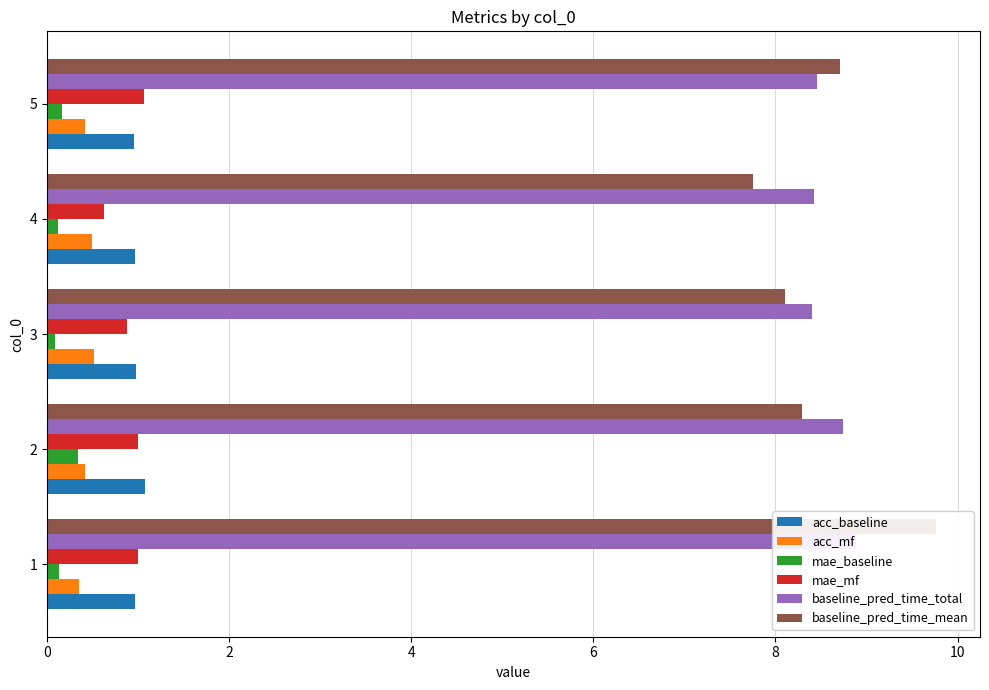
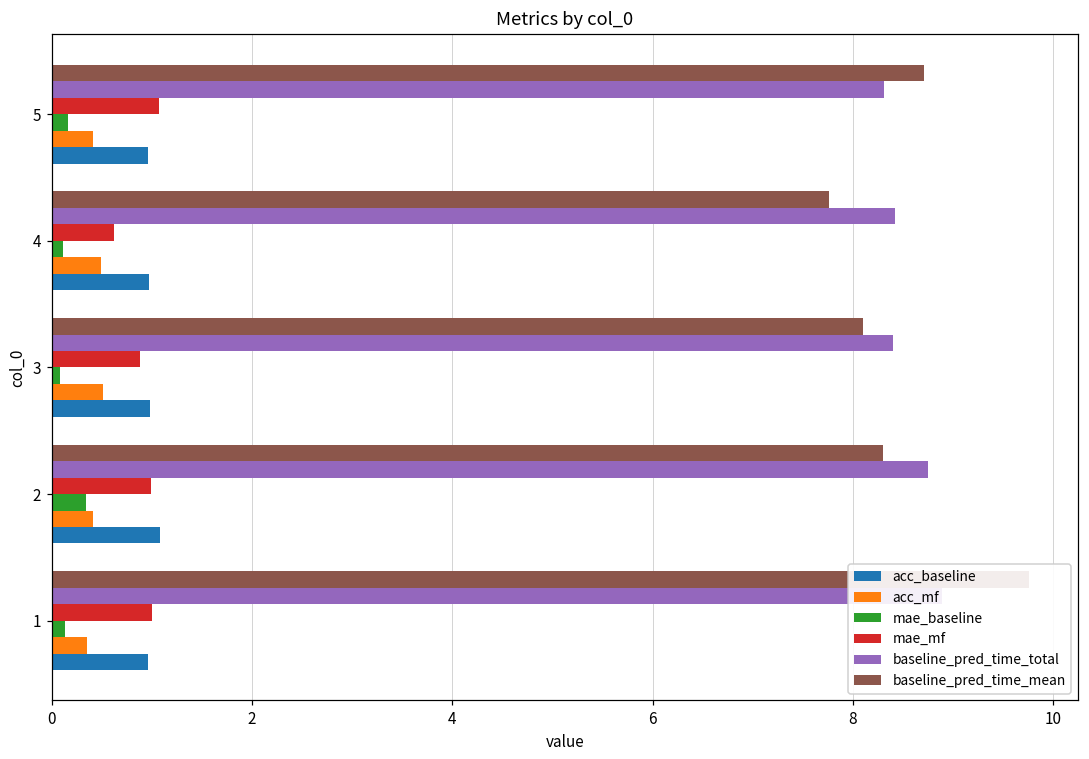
  {
    "acc_baseline": {
      "5": 1.0,
      "4": 1.0,
      "3": 1.0,
      "2": 1.1,
      "1": 1.0
    },
    "acc_mf": {
      "5": 0.4,
      "4": 0.5,
      "3": 0.5,
      "2": 0.4,
      "1": 0.3
    },
    "mae_baseline": {
      "5": 0.2,
      "4": 0.1,
      "3": 0.1,
      "2": 0.3,
      "1": 0.1
    },
    "mae_mf": {
      "5": 1.1,
      "4": 0.6,
      "3": 0.9,
      "2": 1.0,
      "1": 1.0
    },
    "baseline_pred_time_total": {
-     "5": 8.5,
+     "5": 8.3,
      "4": 8.4,
      "3": 8.4,
      "2": 8.7
    },
    "baseline_pred_time_mean": {
      "5": 8.7,
      "4": 7.8,
      "3": 8.1,
      "2": 8.3
    }
  }
